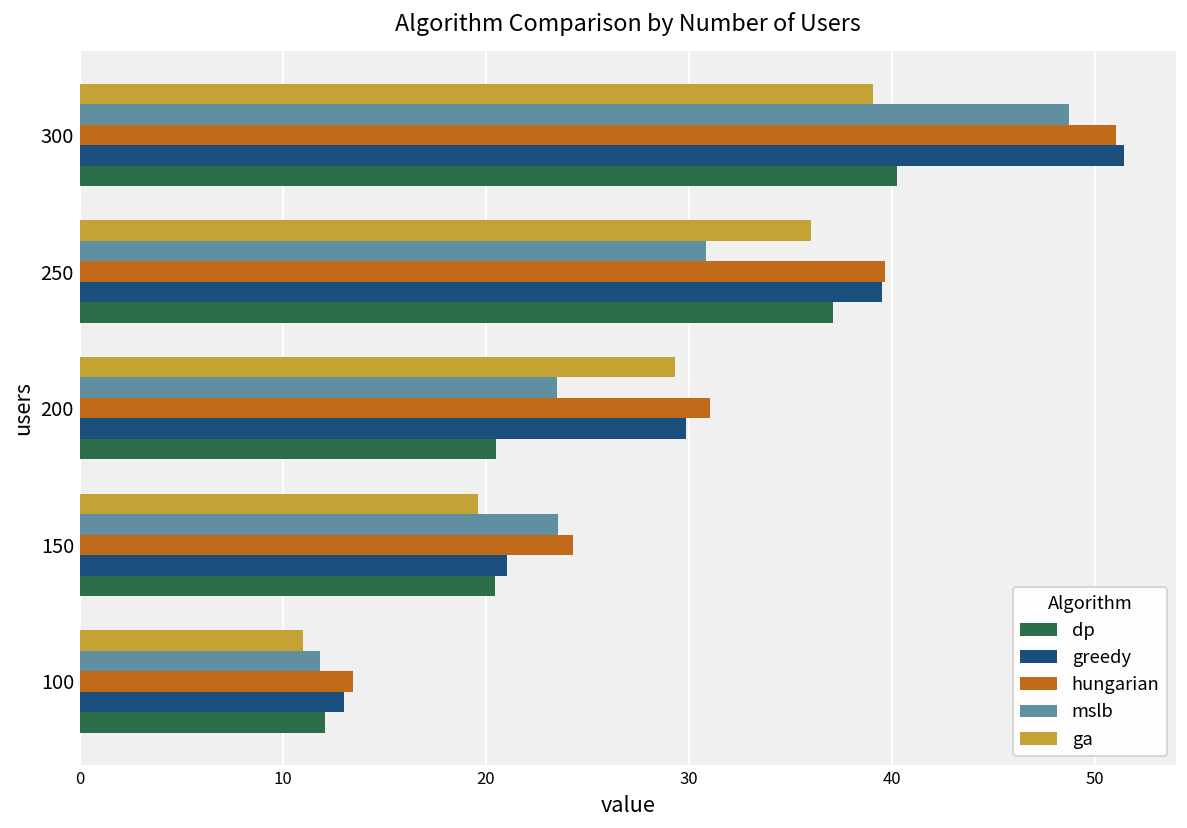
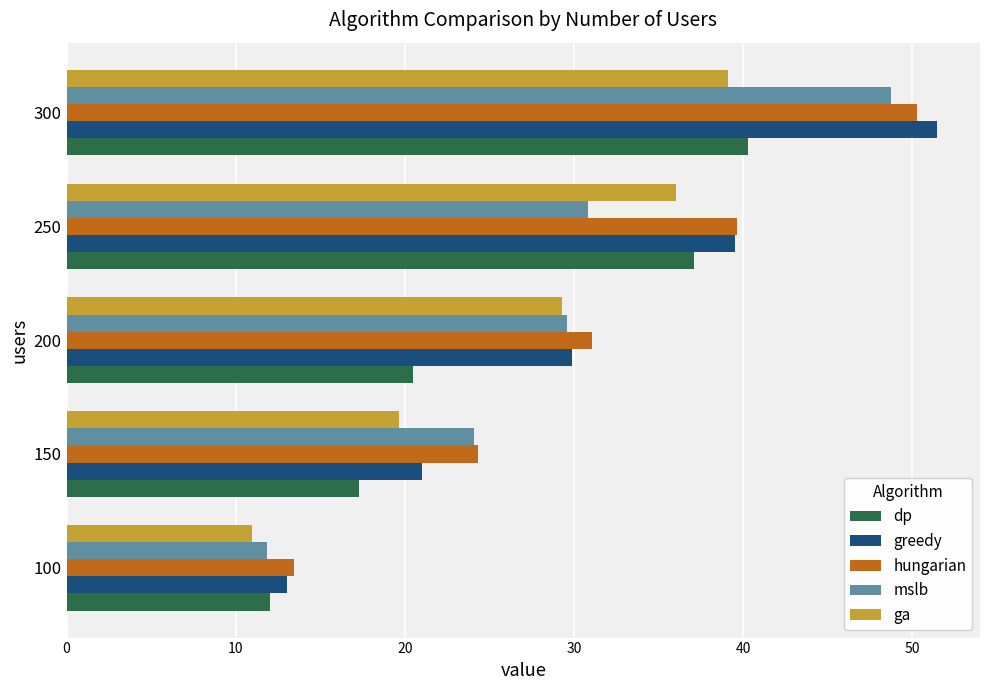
  {
    "dp": {
      "300": 40.3,
      "250": 37.1,
      "200": 20.5,
-     "150": 20.5,
+     "150": 17.3,
      "100": 12.1
    },
    "greedy": {
      "300": 51.4,
      "250": 39.5,
      "200": 29.9,
      "150": 21.0,
      "100": 13.0
    },
    "hungarian": {
-     "300": 51.1,
+     "300": 50.3,
      "250": 39.7,
      "200": 31.0,
      "150": 24.3,
      "100": 13.4
    },
    "mslb": {
      "300": 48.7,
      "250": 30.8,
-     "200": 23.5,
-     "150": 23.6,
+     "200": 29.6,
+     "150": 24.1,
      "100": 11.8
    },
    "ga": {
      "300": 39.1,
      "250": 36.0,
      "200": 29.3,
      "150": 19.6,
      "100": 11.0
    }
  }
